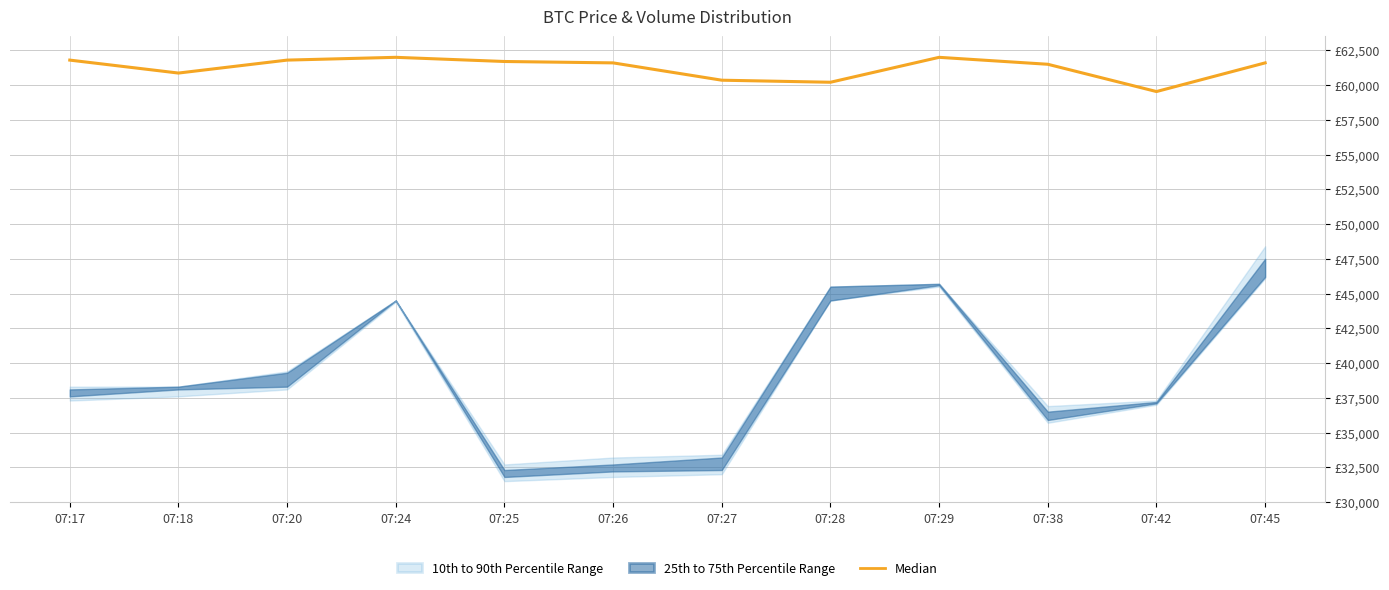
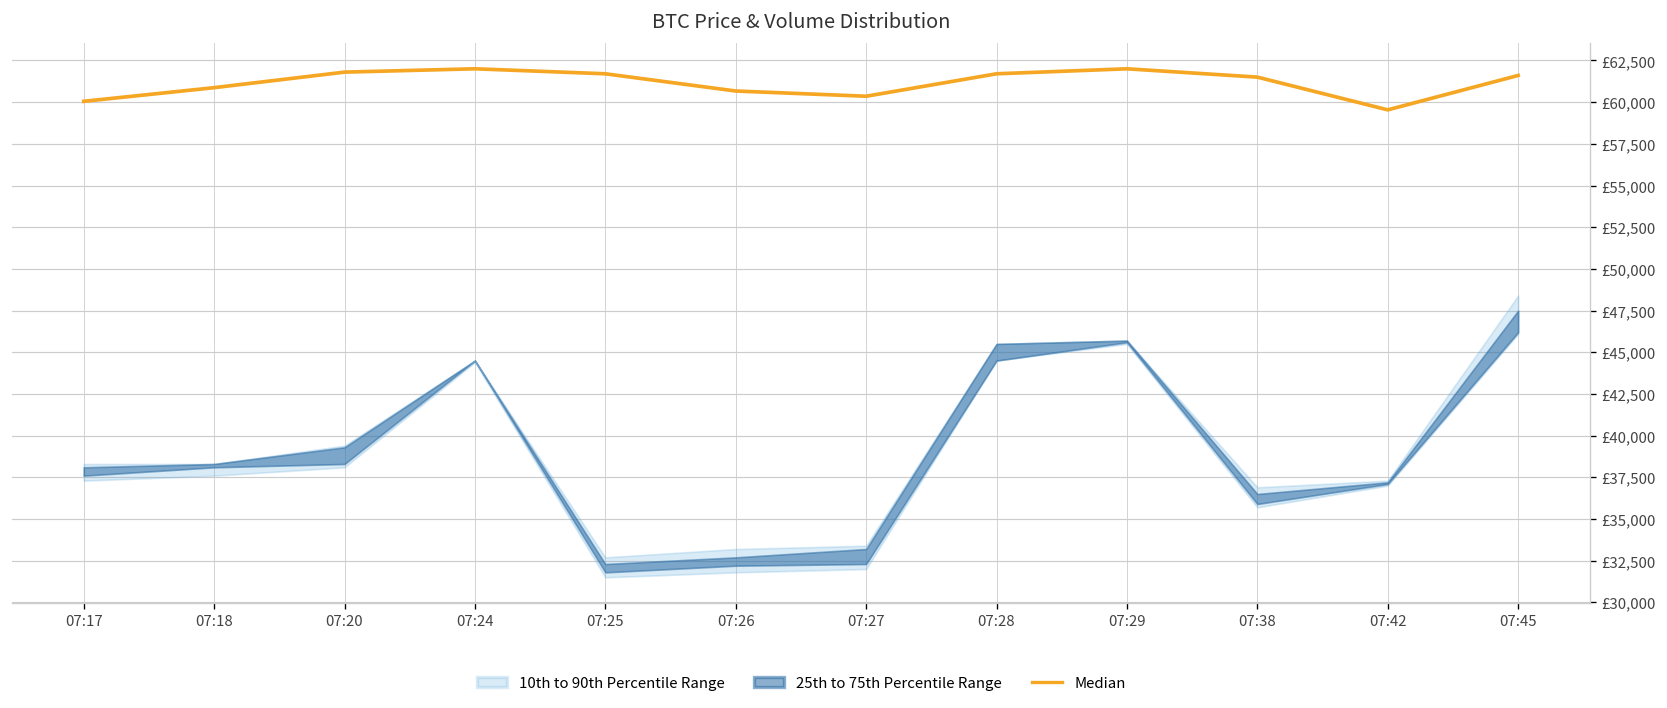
  {
    "Median": {
-     "07:17": "£61,800",
+     "07:17": "£60,000",
      "07:18": "£60,900",
      "07:20": "£61,800",
      "07:24": "£62,000",
      "07:25": "£61,700",
-     "07:26": "£61,600",
+     "07:26": "£60,700",
      "07:27": "£60,400",
-     "07:28": "£60,200",
+     "07:28": "£61,700",
      "07:29": "£62,000",
      "07:38": "£61,500",
      "07:42": "£59,500",
      "07:45": "£61,600"
    }
  }
